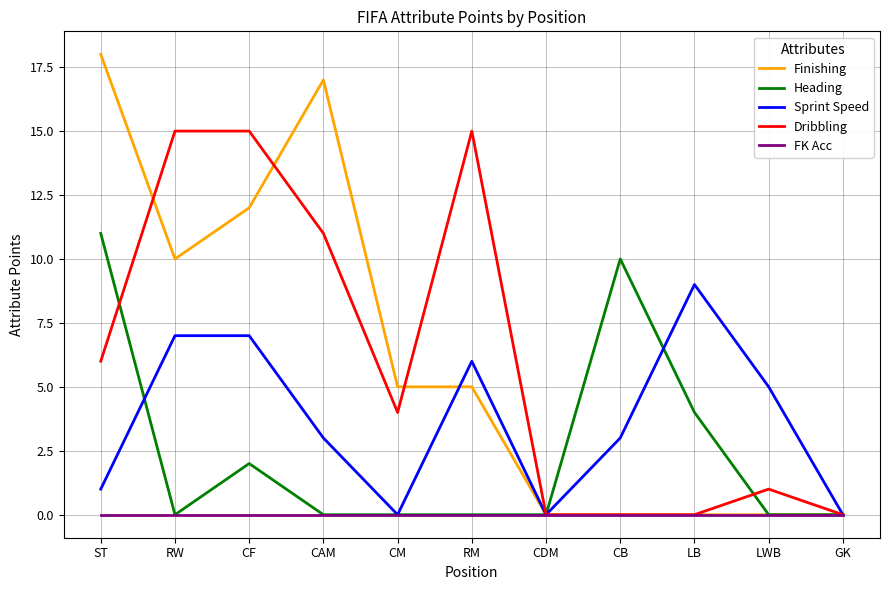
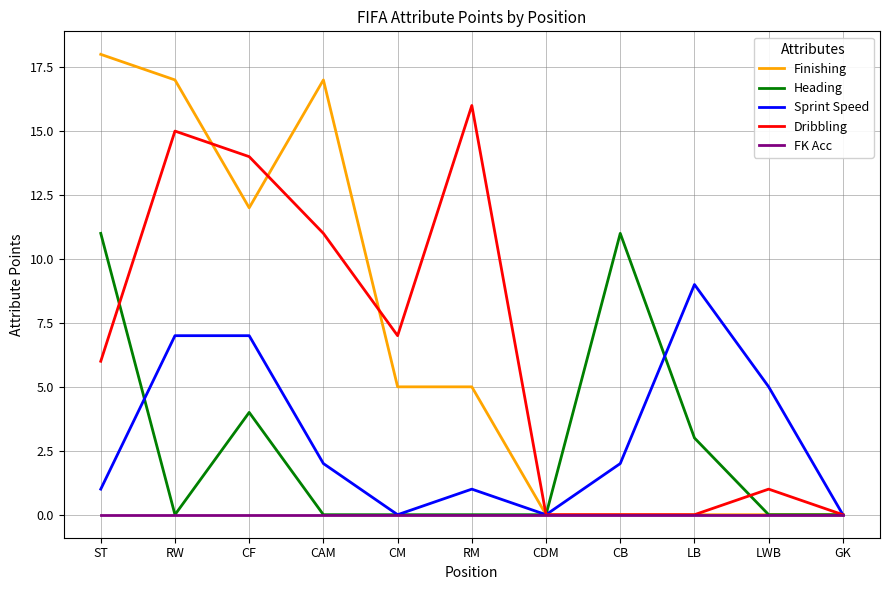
  {
    "Finishing": {
      "ST": 18,
-     "RW": 10,
+     "RW": 17,
      "CF": 12,
      "CAM": 17,
      "CM": 5,
      "RM": 5
    },
    "Heading": {
      "ST": 11,
-     "CF": 2,
-     "CB": 10,
-     "LB": 4
+     "CF": 4,
+     "CB": 11,
+     "LB": 3
    },
    "Sprint Speed": {
      "ST": 1,
      "RW": 7,
      "CF": 7,
-     "CAM": 3,
-     "RM": 6,
-     "CB": 3,
+     "CAM": 2,
+     "RM": 1,
+     "CB": 2,
      "LB": 9,
      "LWB": 5
    },
    "Dribbling": {
      "ST": 6,
      "RW": 15,
-     "CF": 15,
+     "CF": 14,
      "CAM": 11,
-     "CM": 4,
-     "RM": 15,
+     "CM": 7,
+     "RM": 16,
      "LWB": 1
    },
    "FK Acc": {
      "ST": 0,
      "CF": 0
    }
  }
